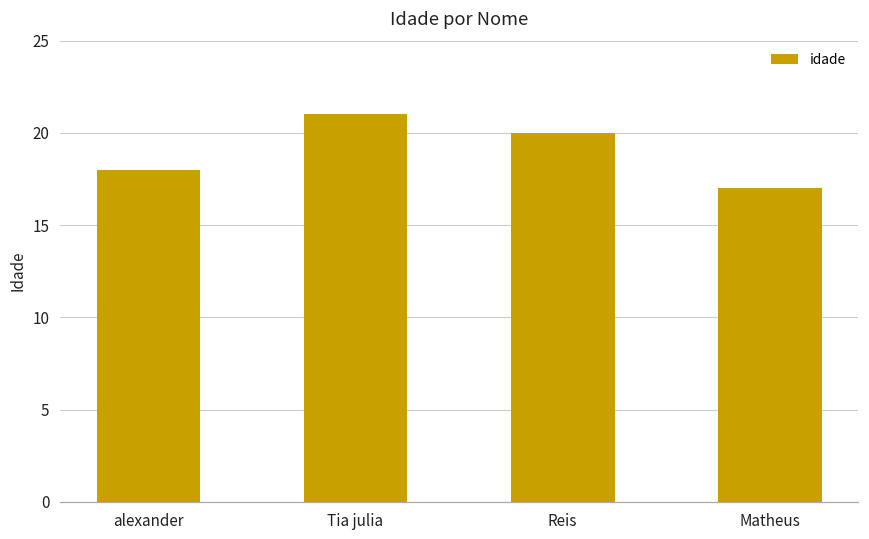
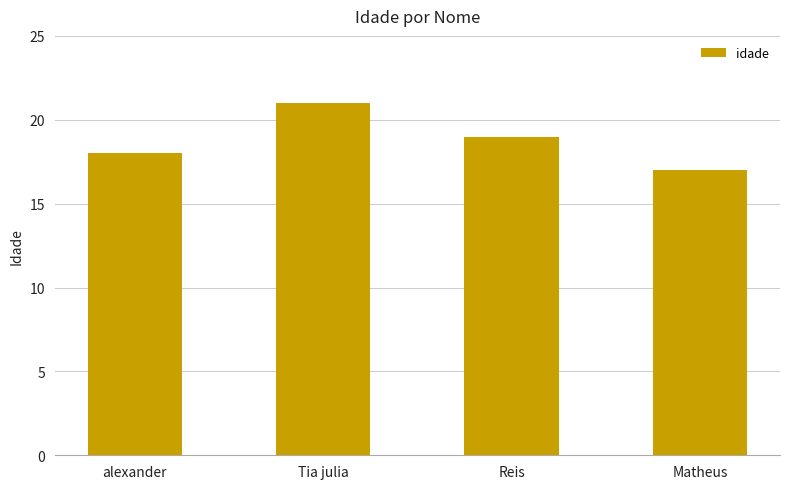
  {
    "alexander": 18,
    "Tia julia": 21,
-   "Reis": 20,
+   "Reis": 19,
    "Matheus": 17
  }
